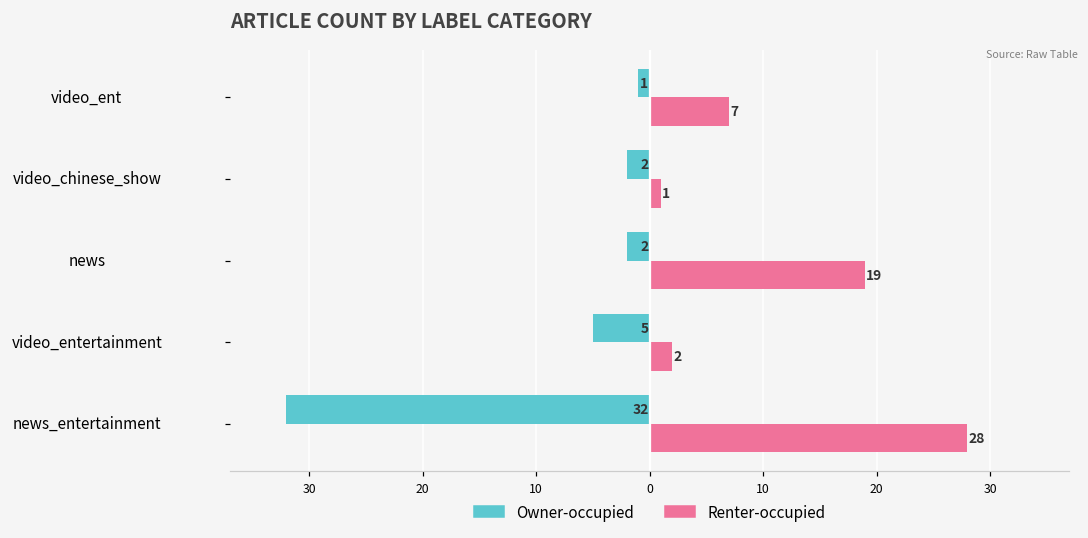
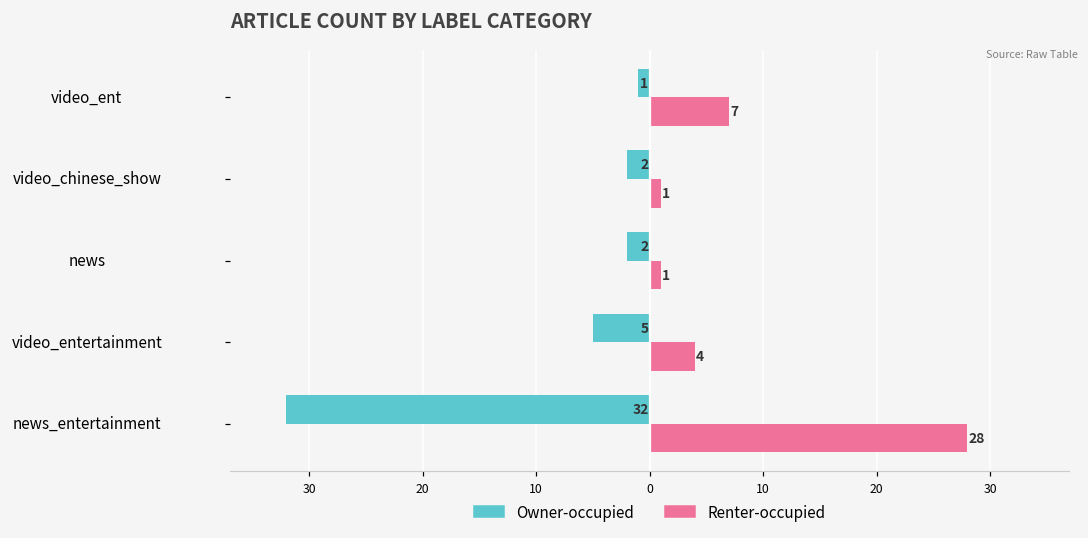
  {
    "Renter-occupied": {
      "video_ent": 7,
      "video_chinese_show": 1,
-     "news": 19,
-     "video_entertainment": 2,
+     "news": 1,
+     "video_entertainment": 4,
      "news_entertainment": 28
    }
  }
